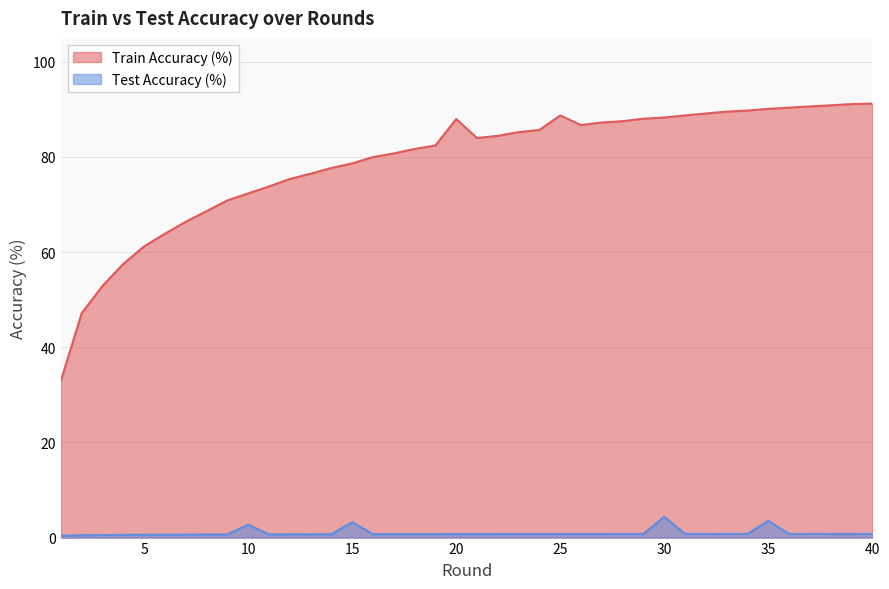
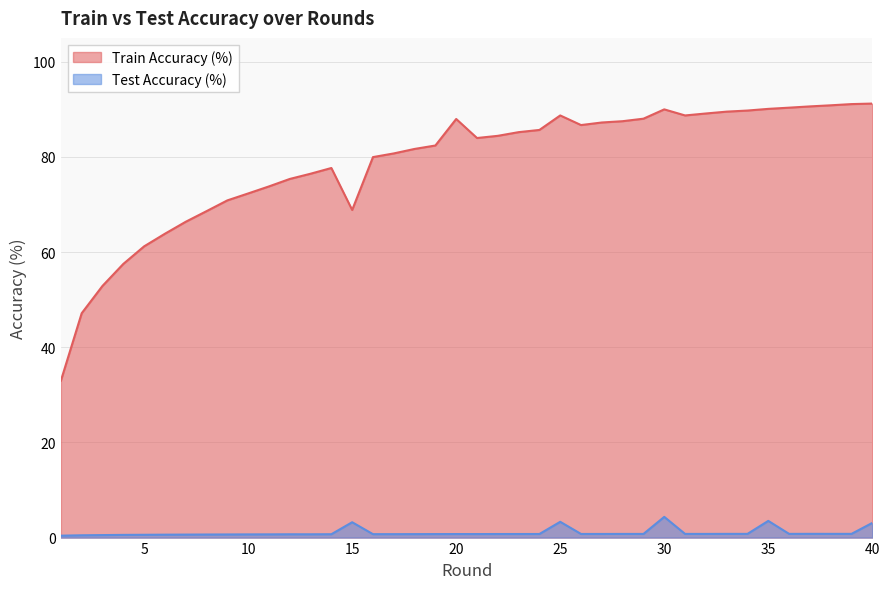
  {
    "Train Accuracy (%)": {
      "5": 61,
      "10": 72,
-     "15": 79,
+     "15": 69,
      "20": 88,
      "25": 89,
-     "30": 88,
+     "30": 90,
      "35": 90,
      "40": 91
    },
    "Test Accuracy (%)": {
      "5": 1,
-     "10": 3,
+     "10": 1,
      "15": 3,
      "20": 1,
-     "25": 1,
+     "25": 3,
      "30": 4,
      "35": 4,
-     "40": 1
+     "40": 3
    }
  }
